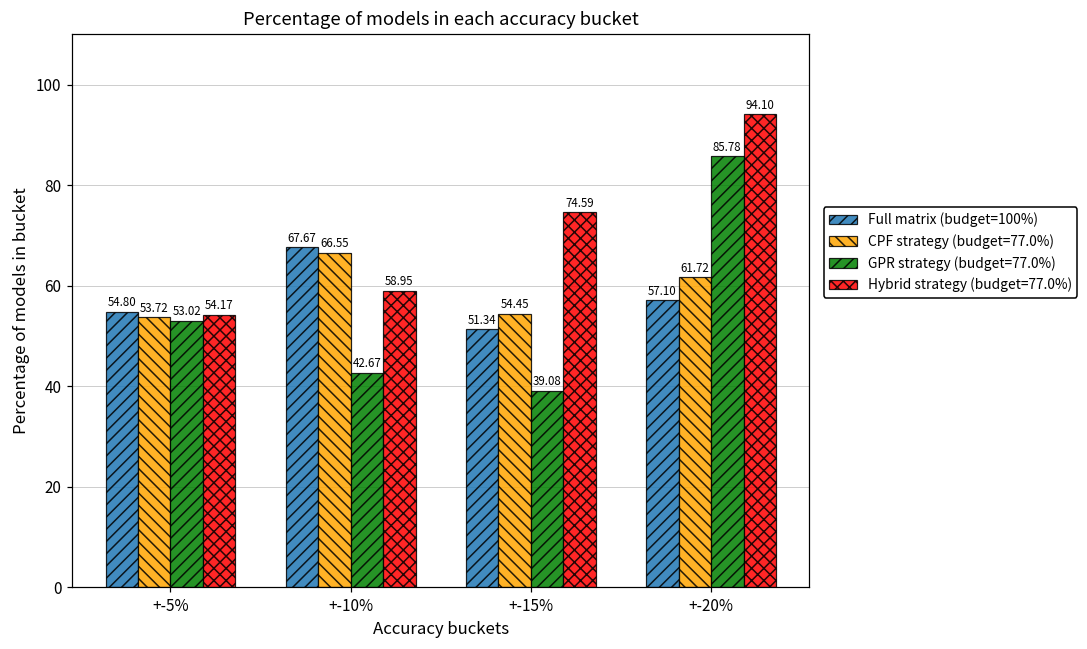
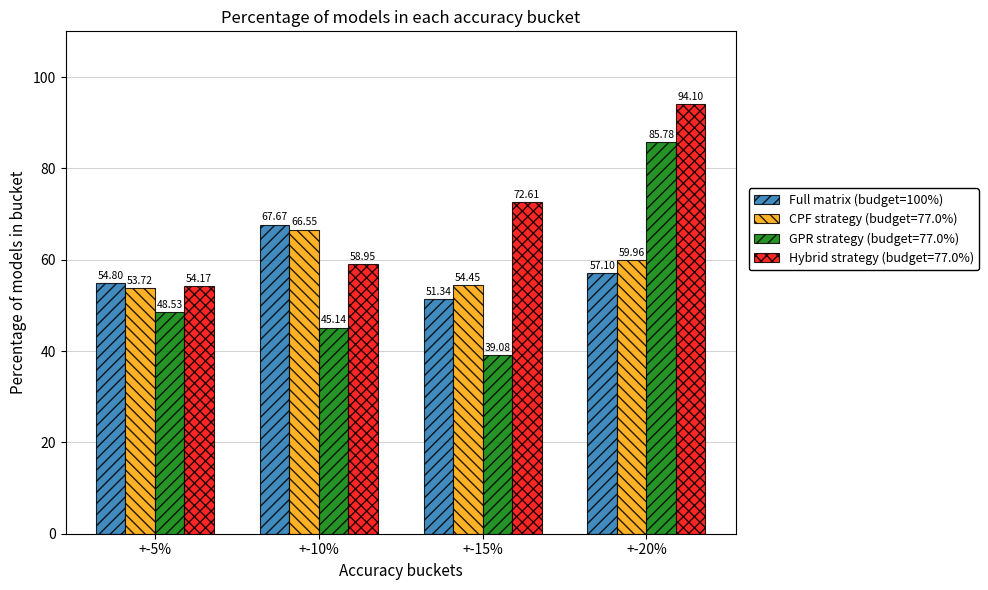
  {
    "Full matrix (budget=100%)": {
      "+-5%": 54.80,
      "+-10%": 67.67,
      "+-15%": 51.34,
      "+-20%": 57.10
    },
    "CPF strategy (budget=77.0%)": {
      "+-5%": 53.72,
      "+-10%": 66.55,
      "+-15%": 54.45,
-     "+-20%": 61.72
+     "+-20%": 59.96
    },
    "GPR strategy (budget=77.0%)": {
-     "+-5%": 53.02,
-     "+-10%": 42.67,
+     "+-5%": 48.53,
+     "+-10%": 45.14,
      "+-15%": 39.08,
      "+-20%": 85.78
    },
    "Hybrid strategy (budget=77.0%)": {
      "+-5%": 54.17,
      "+-10%": 58.95,
-     "+-15%": 74.59,
+     "+-15%": 72.61,
      "+-20%": 94.10
    }
  }
